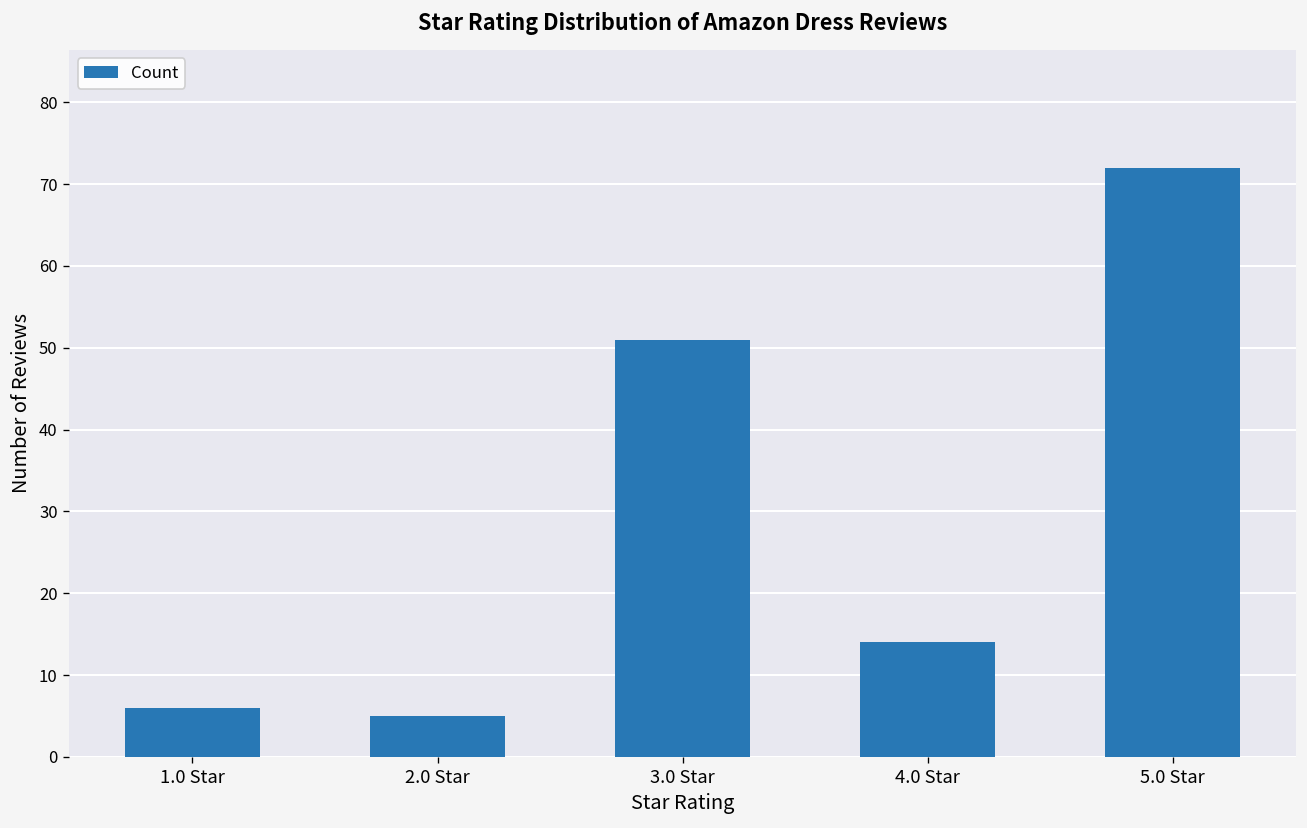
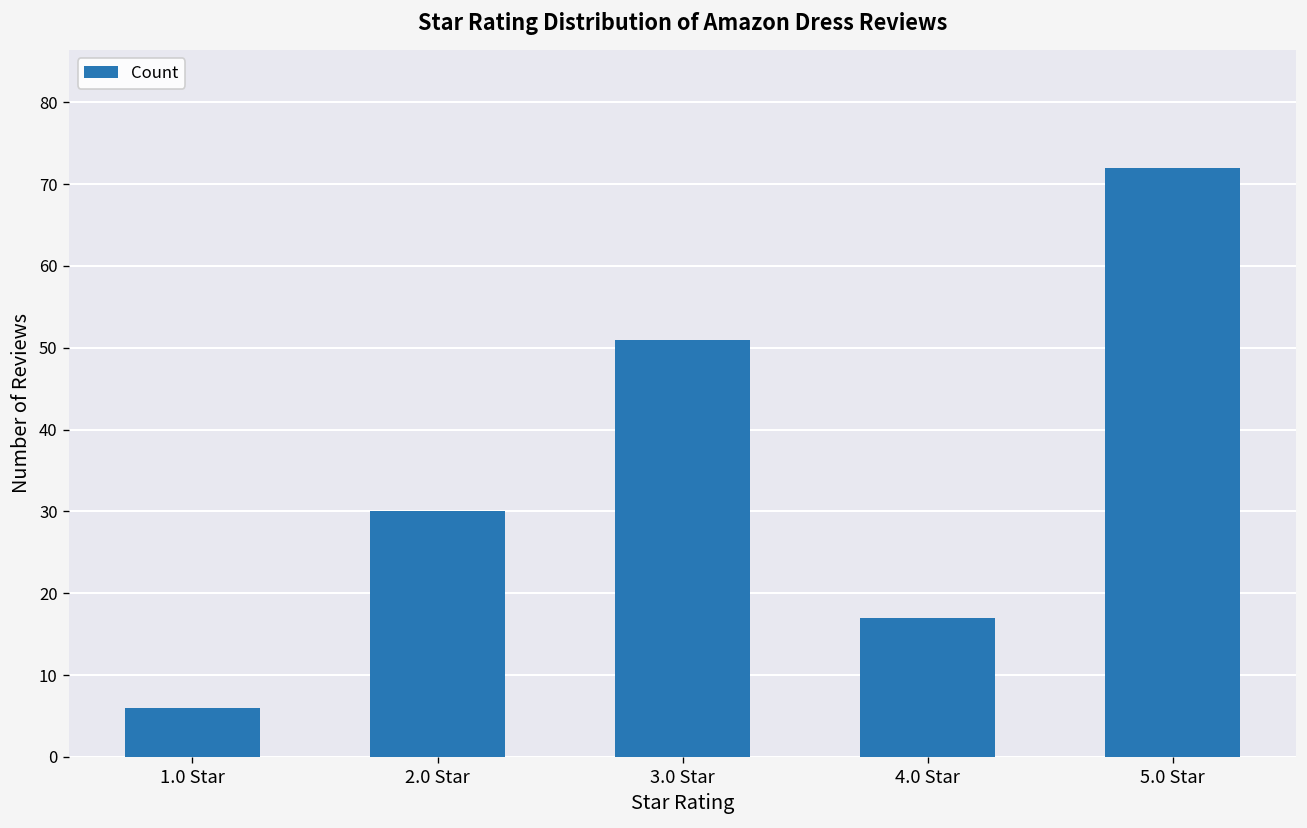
  {
    "1.0 Star": 6,
-   "2.0 Star": 5,
+   "2.0 Star": 30,
    "3.0 Star": 51,
-   "4.0 Star": 14,
+   "4.0 Star": 17,
    "5.0 Star": 72
  }
